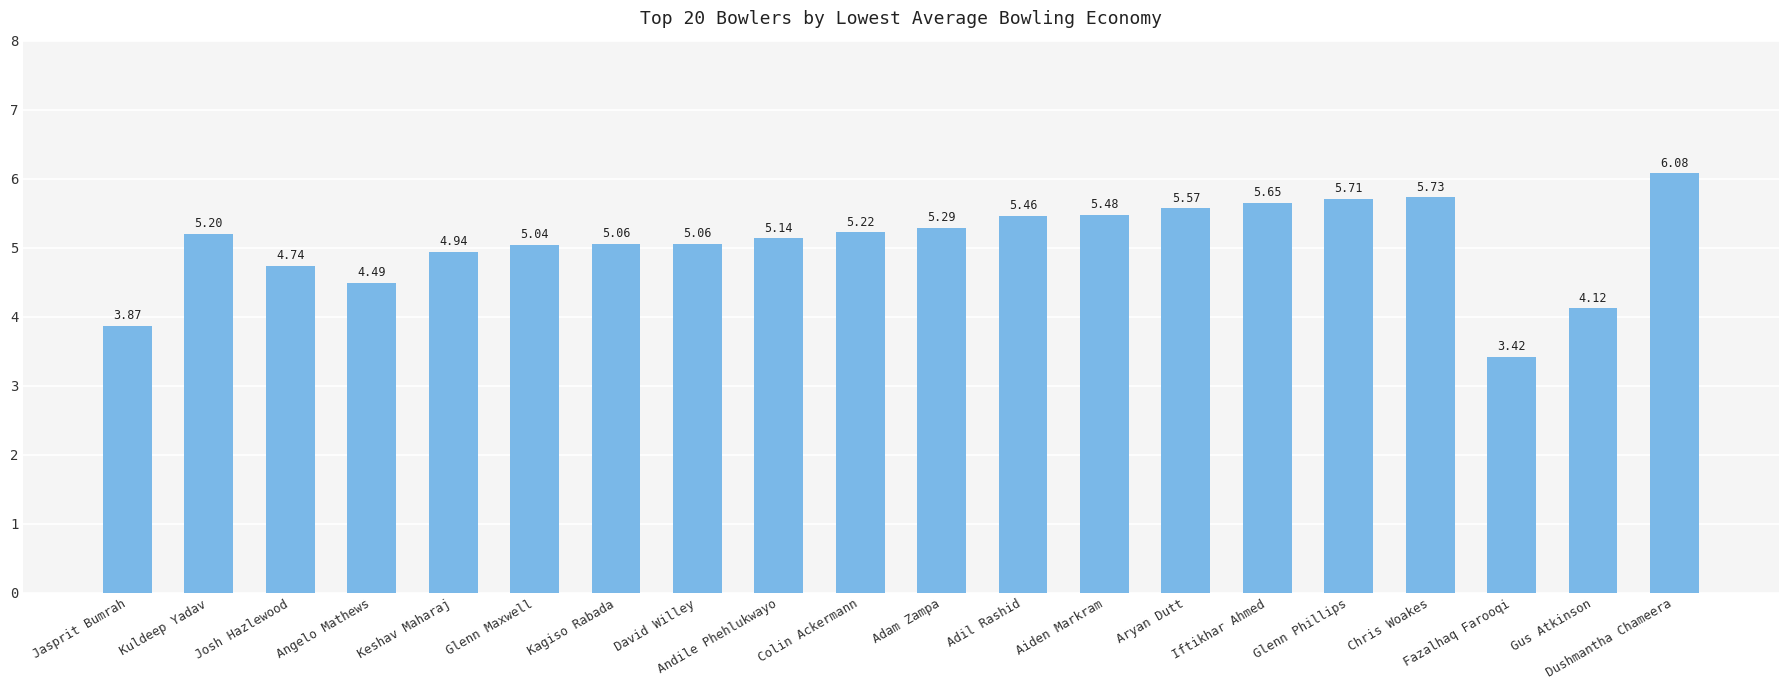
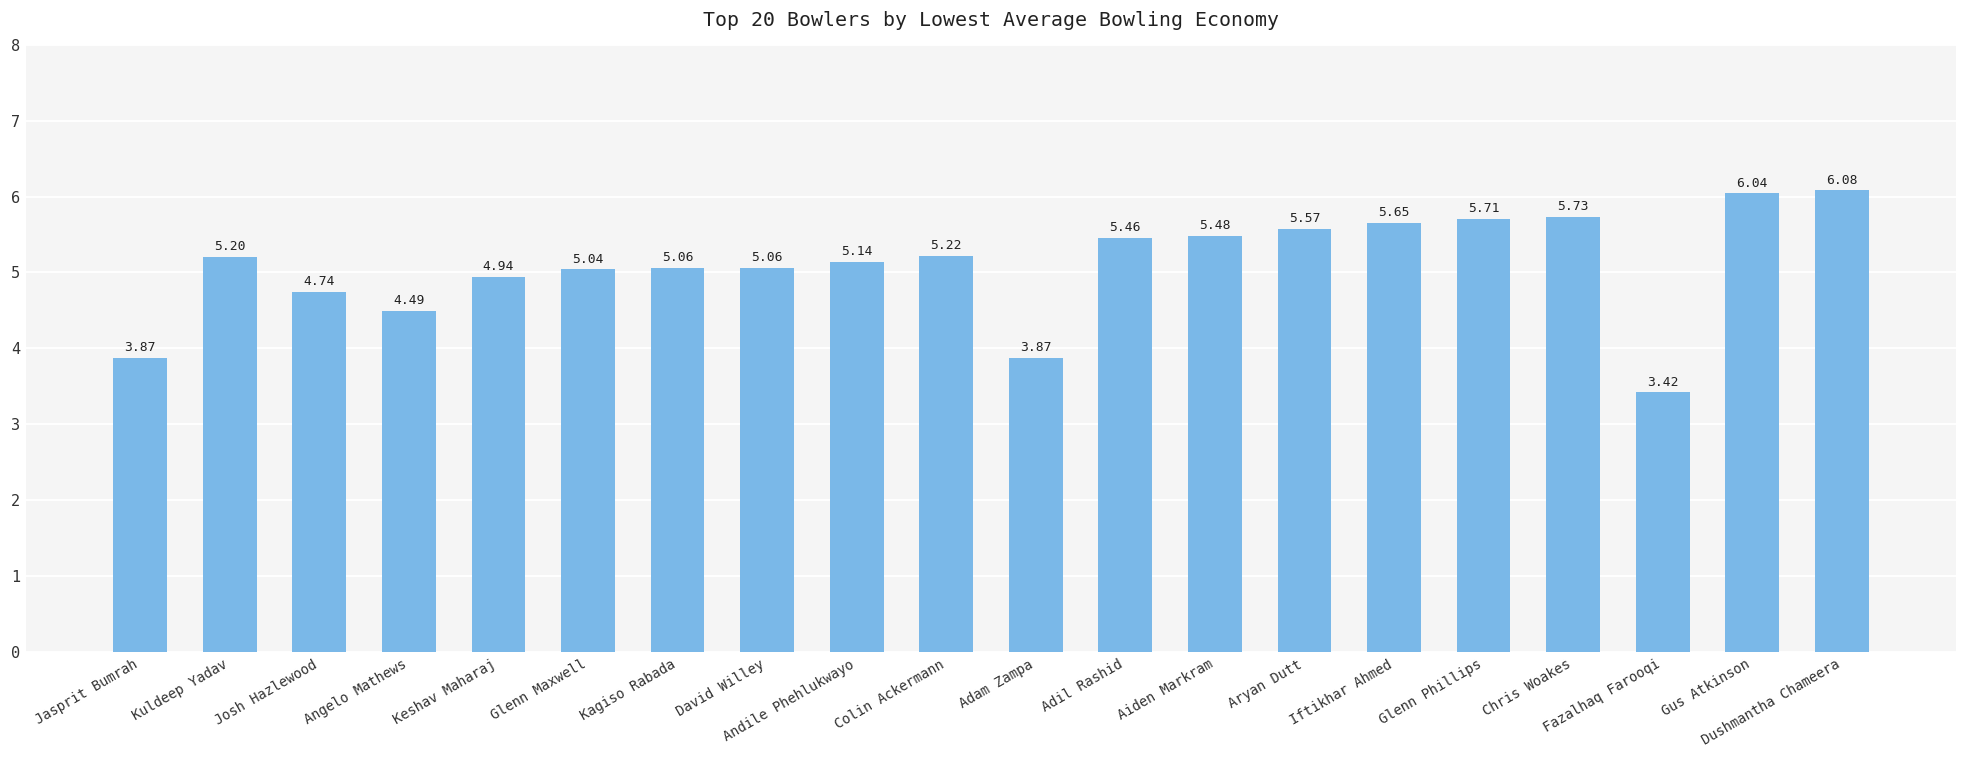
  {
    "Jasprit Bumrah": 3.87,
    "Kuldeep Yadav": 5.20,
    "Josh Hazlewood": 4.74,
    "Angelo Mathews": 4.49,
    "Keshav Maharaj": 4.94,
    "Glenn Maxwell": 5.04,
    "Kagiso Rabada": 5.06,
    "David Willey": 5.06,
    "Andile Phehlukwayo": 5.14,
    "Colin Ackermann": 5.22,
-   "Adam Zampa": 5.29,
+   "Adam Zampa": 3.87,
    "Adil Rashid": 5.46,
    "Aiden Markram": 5.48,
    "Aryan Dutt": 5.57,
    "Iftikhar Ahmed": 5.65,
    "Glenn Phillips": 5.71,
    "Chris Woakes": 5.73,
    "Fazalhaq Farooqi": 3.42,
-   "Gus Atkinson": 4.12,
+   "Gus Atkinson": 6.04,
    "Dushmantha Chameera": 6.08
  }
